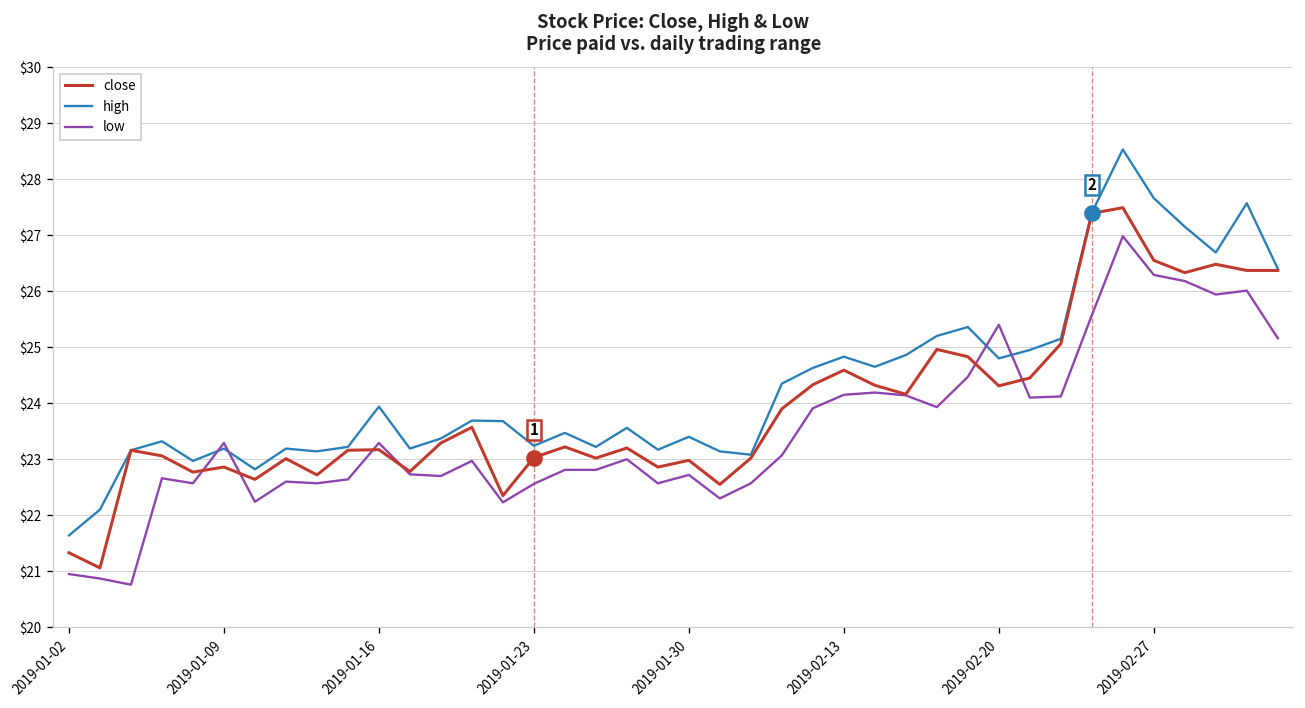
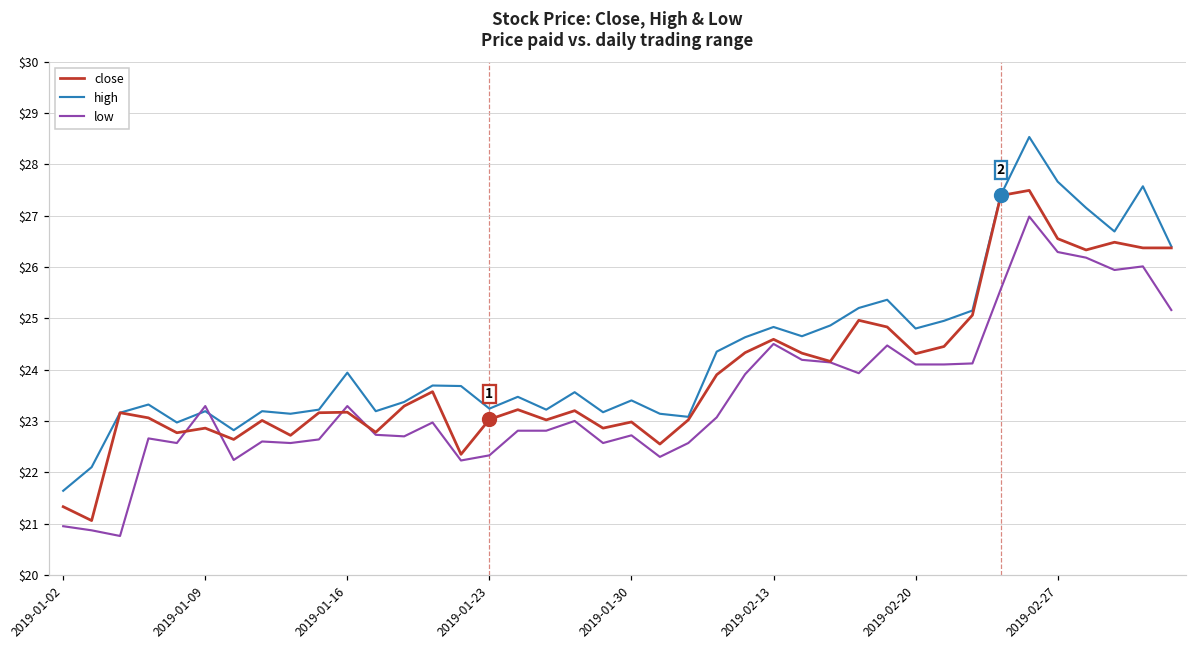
  {
    "low": {
      "2019-01-02": "$21.0",
      "2019-01-09": "$23.3",
      "2019-01-16": "$23.3",
-     "2019-01-23": "$22.6",
+     "2019-01-23": "$22.3",
      "2019-01-30": "$22.7",
-     "2019-02-13": "$24.2",
-     "2019-02-20": "$25.4",
+     "2019-02-13": "$24.5",
+     "2019-02-20": "$24.1",
      "2019-02-27": "$26.3"
    }
  }
